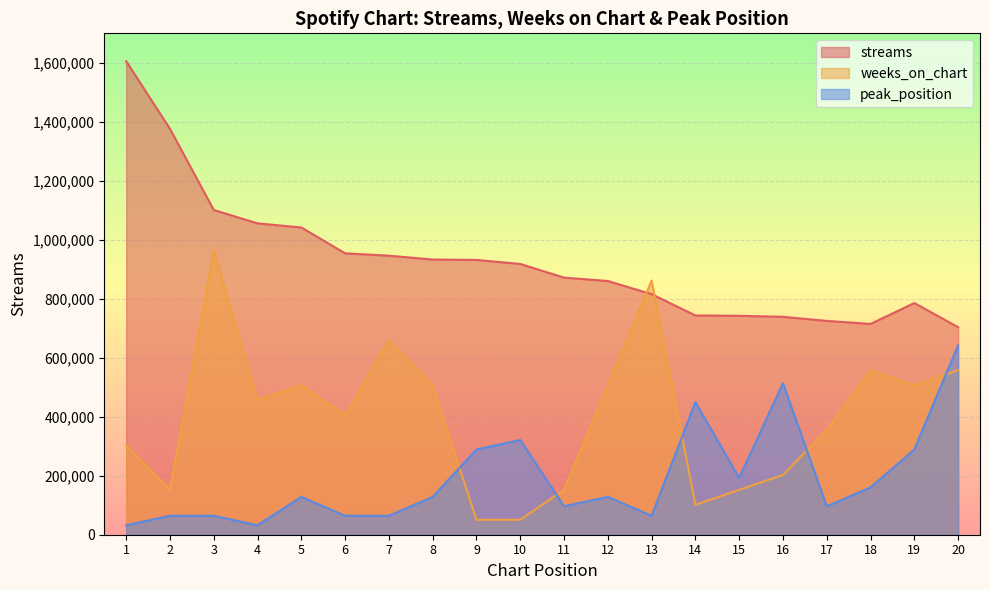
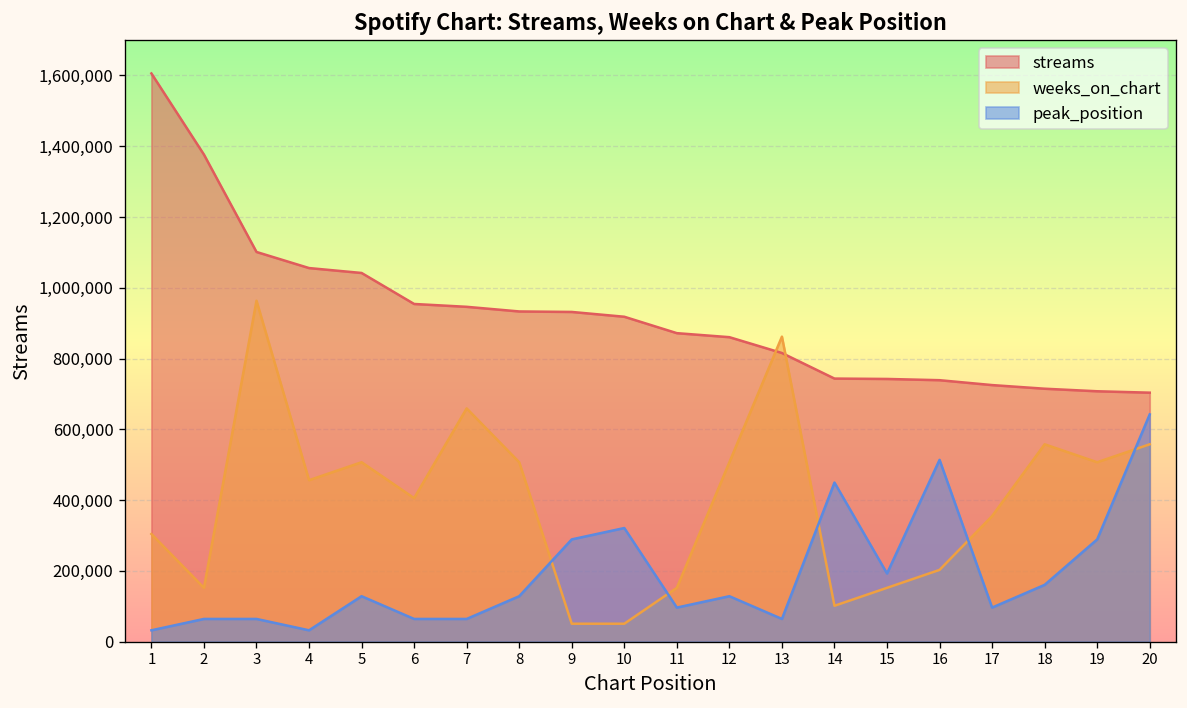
  {
    "streams": {
      "1": "1,610,000",
      "2": "1,380,000",
      "3": "1,100,000",
      "4": "1,060,000",
      "5": "1,040,000",
      "6": "950,000",
      "7": "950,000",
      "8": "930,000",
      "9": "930,000",
      "10": "920,000",
      "11": "870,000",
      "12": "860,000",
      "13": "820,000",
      "14": "740,000",
      "15": "740,000",
      "16": "740,000",
      "17": "720,000",
      "18": "710,000",
-     "19": "790,000",
+     "19": "710,000",
      "20": "700,000"
    },
    "weeks_on_chart": {
      "1": "300,000",
      "2": "150,000",
      "3": "960,000",
      "4": "460,000",
      "5": "510,000",
      "6": "410,000",
      "7": "660,000",
      "8": "510,000",
      "9": "50,000",
      "10": "50,000",
      "11": "150,000",
      "12": "510,000",
      "13": "860,000",
      "14": "100,000",
      "15": "150,000",
      "16": "200,000",
      "17": "350,000",
      "18": "560,000",
      "19": "510,000",
      "20": "560,000"
    },
    "peak_position": {
      "1": "30,000",
      "2": "60,000",
      "3": "60,000",
      "4": "30,000",
      "5": "130,000",
      "6": "60,000",
      "7": "60,000",
      "8": "130,000",
      "9": "290,000",
      "10": "320,000",
      "11": "100,000",
      "12": "130,000",
      "13": "60,000",
      "14": "450,000",
      "15": "190,000",
      "16": "510,000",
      "17": "100,000",
      "18": "160,000",
      "19": "290,000",
      "20": "640,000"
    }
  }
